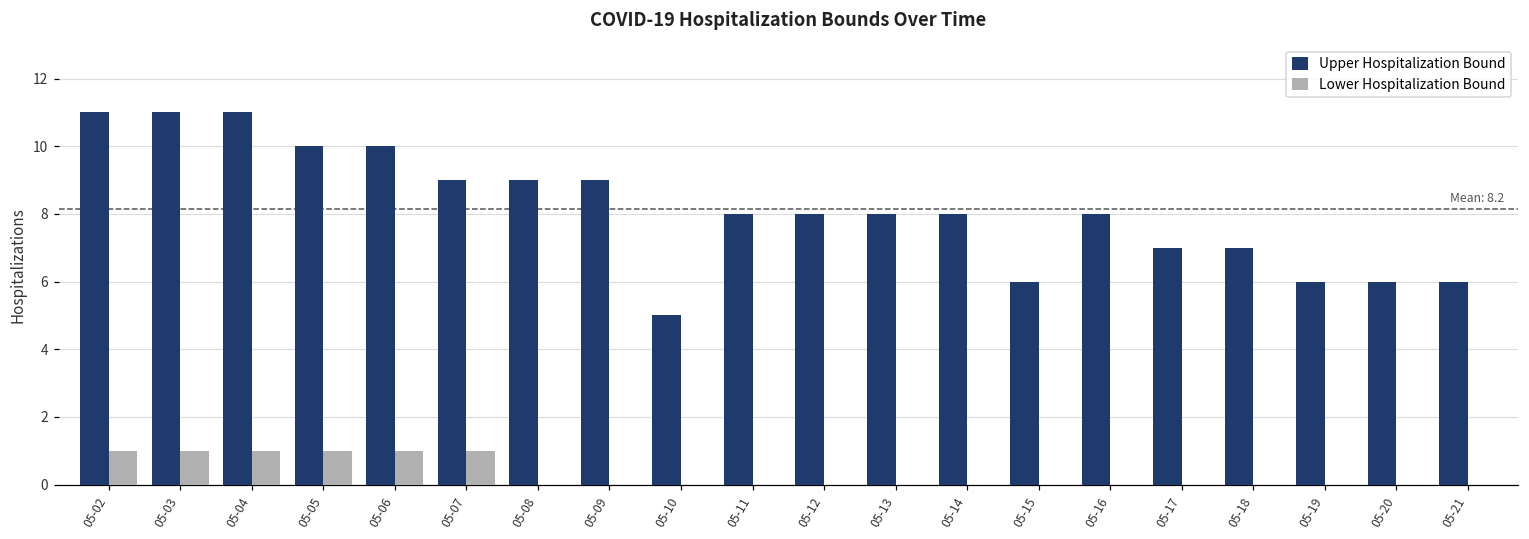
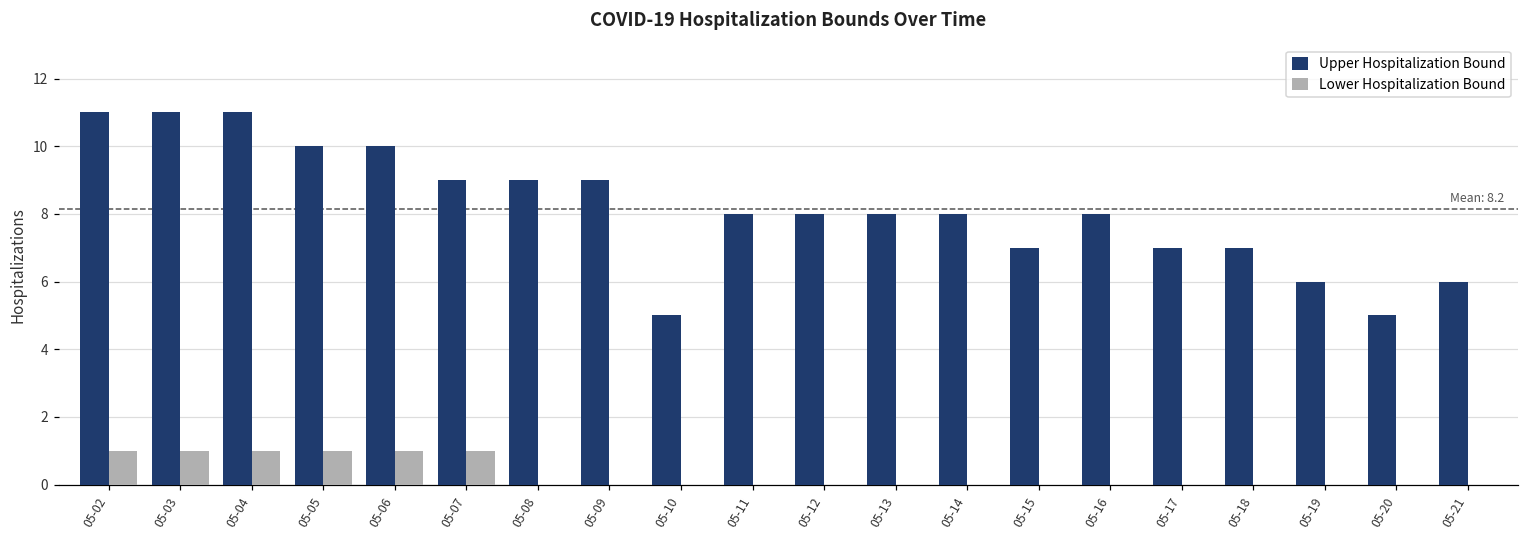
  {
    "Upper Hospitalization Bound": {
      "05-02": 11,
      "05-03": 11,
      "05-04": 11,
      "05-05": 10,
      "05-06": 10,
      "05-07": 9,
      "05-08": 9,
      "05-09": 9,
      "05-10": 5,
      "05-11": 8,
      "05-12": 8,
      "05-13": 8,
      "05-14": 8,
-     "05-15": 6,
+     "05-15": 7,
      "05-16": 8,
      "05-17": 7,
      "05-18": 7,
      "05-19": 6,
-     "05-20": 6,
+     "05-20": 5,
      "05-21": 6
    },
    "Lower Hospitalization Bound": {
      "05-02": 1,
      "05-03": 1,
      "05-04": 1,
      "05-05": 1,
      "05-06": 1,
      "05-07": 1,
      "05-08": 0,
      "05-09": 0,
      "05-10": 0,
      "05-11": 0,
      "05-12": 0,
      "05-13": 0,
      "05-14": 0,
      "05-15": 0,
      "05-16": 0,
      "05-17": 0,
      "05-18": 0,
      "05-19": 0,
      "05-20": 0,
      "05-21": 0
    }
  }
